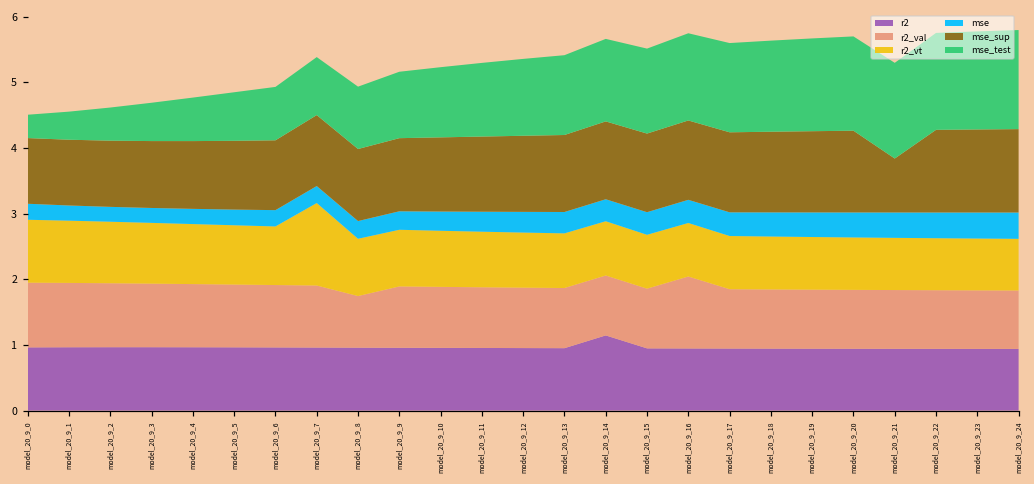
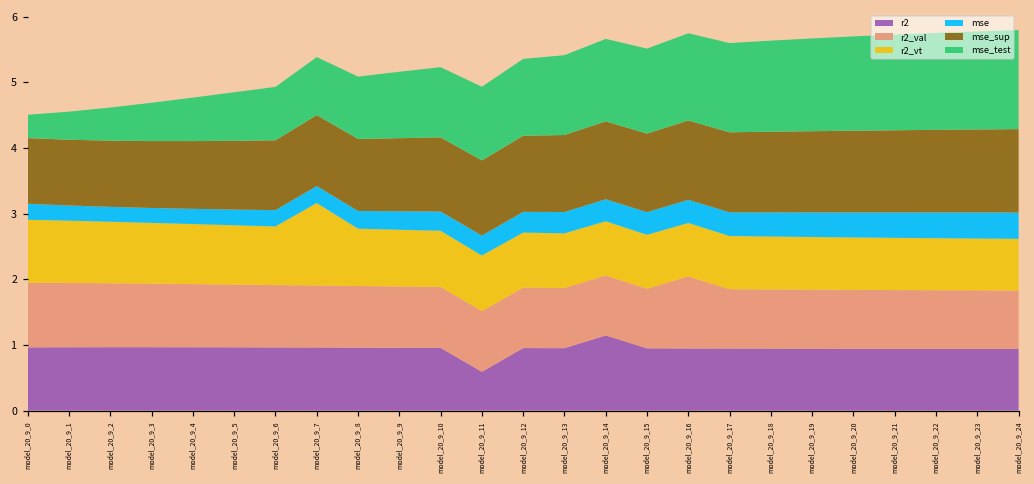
  {
    "r2": {
      "model_20_9_0": 1.0,
      "model_20_9_1": 1.0,
      "model_20_9_2": 1.0,
      "model_20_9_3": 1.0,
      "model_20_9_4": 1.0,
      "model_20_9_5": 1.0,
      "model_20_9_6": 1.0,
      "model_20_9_7": 1.0,
      "model_20_9_8": 1.0,
      "model_20_9_9": 1.0,
      "model_20_9_10": 1.0,
-     "model_20_9_11": 1.0,
+     "model_20_9_11": 0.6,
      "model_20_9_12": 1.0,
      "model_20_9_13": 1.0,
      "model_20_9_14": 1.1,
      "model_20_9_15": 0.9,
      "model_20_9_16": 0.9,
      "model_20_9_17": 0.9,
      "model_20_9_18": 0.9,
      "model_20_9_19": 0.9,
      "model_20_9_20": 0.9,
      "model_20_9_21": 0.9,
      "model_20_9_22": 0.9,
      "model_20_9_23": 0.9,
      "model_20_9_24": 0.9
    },
    "r2_val": {
      "model_20_9_0": 1.0,
      "model_20_9_1": 1.0,
      "model_20_9_2": 1.0,
      "model_20_9_3": 1.0,
      "model_20_9_4": 1.0,
      "model_20_9_5": 1.0,
      "model_20_9_6": 1.0,
      "model_20_9_7": 0.9,
-     "model_20_9_8": 0.8,
+     "model_20_9_8": 0.9,
      "model_20_9_9": 0.9,
      "model_20_9_10": 0.9,
      "model_20_9_11": 0.9,
      "model_20_9_12": 0.9,
      "model_20_9_13": 0.9,
      "model_20_9_14": 0.9,
      "model_20_9_15": 0.9,
      "model_20_9_16": 1.1,
      "model_20_9_17": 0.9,
      "model_20_9_18": 0.9,
      "model_20_9_19": 0.9,
      "model_20_9_20": 0.9,
      "model_20_9_21": 0.9,
      "model_20_9_22": 0.9,
      "model_20_9_23": 0.9,
      "model_20_9_24": 0.9
    },
    "r2_vt": {
      "model_20_9_0": 1.0,
      "model_20_9_1": 0.9,
      "model_20_9_2": 0.9,
      "model_20_9_3": 0.9,
      "model_20_9_4": 0.9,
      "model_20_9_5": 0.9,
      "model_20_9_6": 0.9,
      "model_20_9_7": 1.3,
      "model_20_9_8": 0.9,
      "model_20_9_9": 0.9,
      "model_20_9_10": 0.9,
      "model_20_9_11": 0.8,
      "model_20_9_12": 0.8,
      "model_20_9_13": 0.8,
      "model_20_9_14": 0.8,
      "model_20_9_15": 0.8,
      "model_20_9_16": 0.8,
      "model_20_9_17": 0.8,
      "model_20_9_18": 0.8,
      "model_20_9_19": 0.8,
      "model_20_9_20": 0.8,
      "model_20_9_21": 0.8,
      "model_20_9_22": 0.8,
      "model_20_9_23": 0.8,
      "model_20_9_24": 0.8
    },
    "mse": {
      "model_20_9_0": 0.2,
      "model_20_9_1": 0.2,
      "model_20_9_2": 0.2,
      "model_20_9_3": 0.2,
      "model_20_9_4": 0.2,
      "model_20_9_5": 0.2,
      "model_20_9_6": 0.2,
      "model_20_9_7": 0.3,
      "model_20_9_8": 0.3,
      "model_20_9_9": 0.3,
      "model_20_9_10": 0.3,
      "model_20_9_11": 0.3,
      "model_20_9_12": 0.3,
      "model_20_9_13": 0.3,
      "model_20_9_14": 0.3,
      "model_20_9_15": 0.3,
      "model_20_9_16": 0.4,
      "model_20_9_17": 0.4,
      "model_20_9_18": 0.4,
      "model_20_9_19": 0.4,
      "model_20_9_20": 0.4,
      "model_20_9_21": 0.4,
      "model_20_9_22": 0.4,
      "model_20_9_23": 0.4,
      "model_20_9_24": 0.4
    },
    "mse_sup": {
      "model_20_9_0": 1.0,
      "model_20_9_1": 1.0,
      "model_20_9_2": 1.0,
      "model_20_9_3": 1.0,
      "model_20_9_4": 1.0,
      "model_20_9_5": 1.0,
      "model_20_9_6": 1.1,
      "model_20_9_7": 1.1,
      "model_20_9_8": 1.1,
      "model_20_9_9": 1.1,
      "model_20_9_10": 1.1,
      "model_20_9_11": 1.1,
      "model_20_9_12": 1.2,
      "model_20_9_13": 1.2,
      "model_20_9_14": 1.2,
      "model_20_9_15": 1.2,
      "model_20_9_16": 1.2,
      "model_20_9_17": 1.2,
      "model_20_9_18": 1.2,
      "model_20_9_19": 1.2,
      "model_20_9_20": 1.2,
-     "model_20_9_21": 0.8,
+     "model_20_9_21": 1.3,
      "model_20_9_22": 1.3,
      "model_20_9_23": 1.3,
      "model_20_9_24": 1.3
    },
    "mse_test": {
      "model_20_9_0": 0.4,
      "model_20_9_1": 0.4,
      "model_20_9_2": 0.5,
      "model_20_9_3": 0.6,
      "model_20_9_4": 0.7,
      "model_20_9_5": 0.7,
      "model_20_9_6": 0.8,
      "model_20_9_7": 0.9,
      "model_20_9_8": 1.0,
      "model_20_9_9": 1.0,
      "model_20_9_10": 1.1,
      "model_20_9_11": 1.1,
      "model_20_9_12": 1.2,
      "model_20_9_13": 1.2,
      "model_20_9_14": 1.3,
      "model_20_9_15": 1.3,
      "model_20_9_16": 1.3,
      "model_20_9_17": 1.4,
      "model_20_9_18": 1.4,
      "model_20_9_19": 1.4,
      "model_20_9_20": 1.4,
      "model_20_9_24": 1.5
    }
  }
